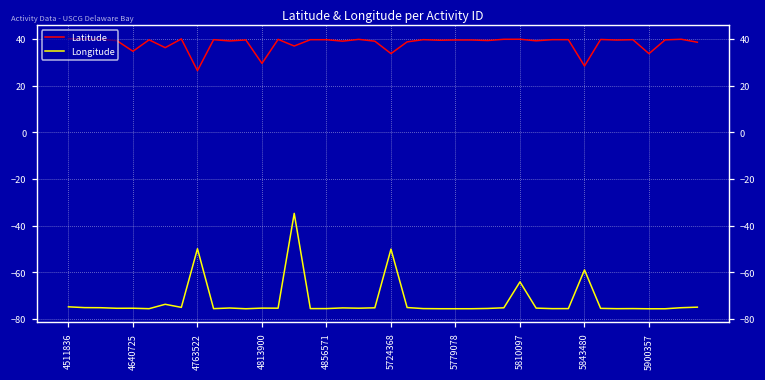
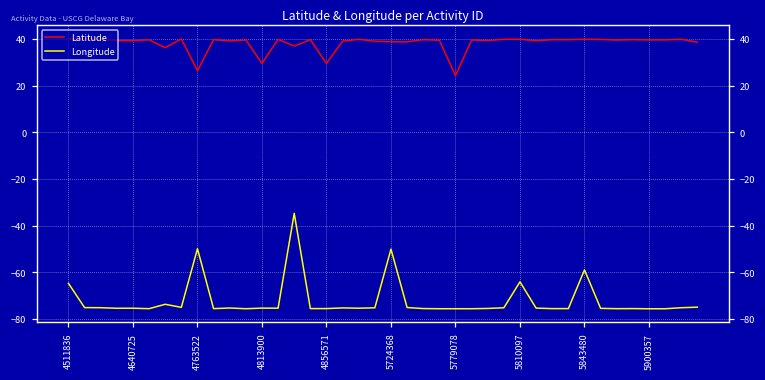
  {
    "Latitude": {
-     "4640725": 35,
+     "4640725": 39,
      "4763522": 26,
      "4813900": 30,
-     "4856571": 40,
-     "5724368": 34,
-     "5779078": 40,
+     "4856571": 30,
+     "5724368": 39,
+     "5779078": 24,
      "5810097": 40,
-     "5843480": 28,
-     "5900357": 34
+     "5843480": 40,
+     "5900357": 40
    },
    "Longitude": {
-     "4511836": -75,
+     "4511836": -65,
      "4640725": -75,
      "4763522": -50,
      "4813900": -75,
      "4856571": -76,
      "5724368": -50,
      "5779078": -76,
      "5810097": -64,
      "5843480": -59,
      "5900357": -76
    }
  }
